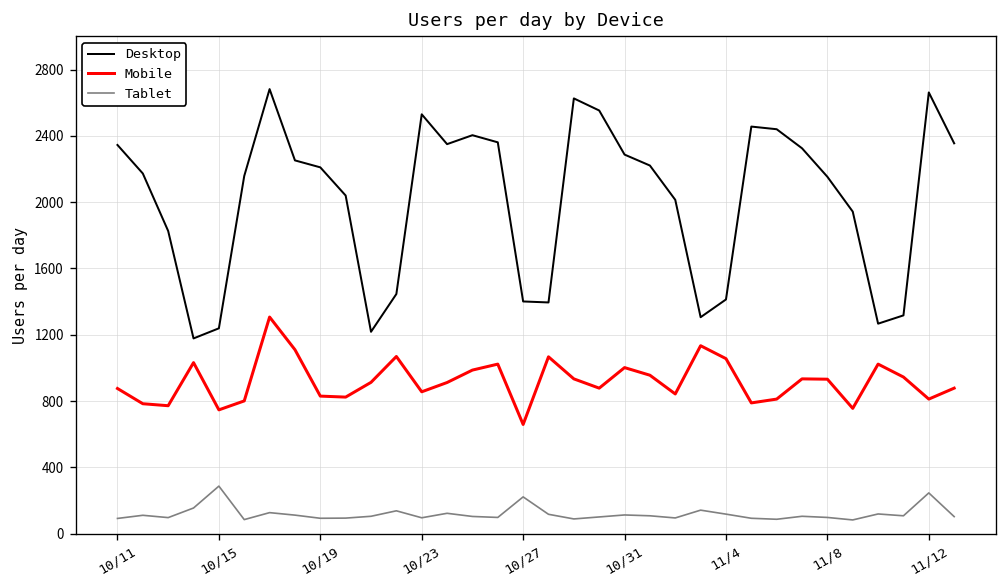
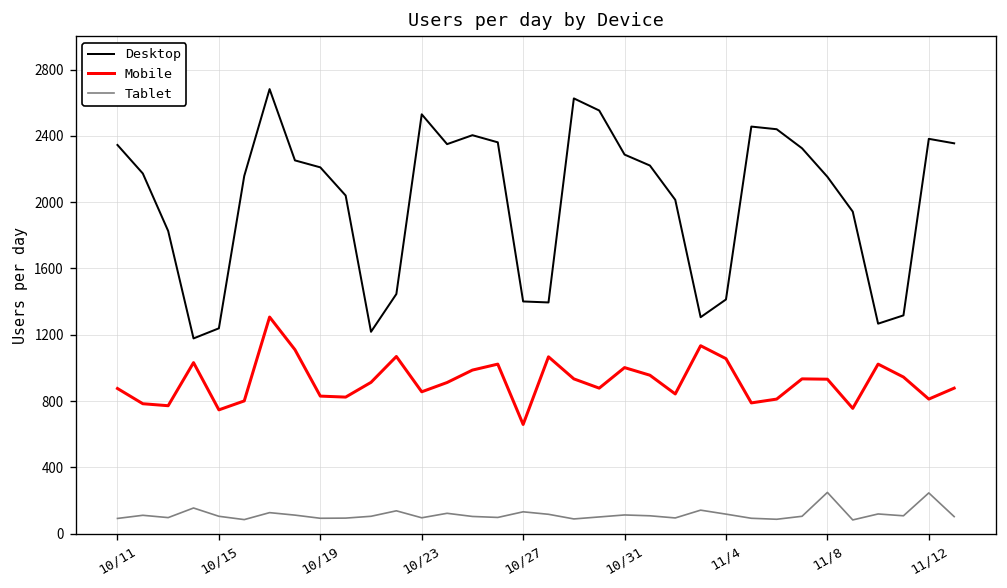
  {
    "Desktop": {
      "10/11": 2350,
      "10/15": 1240,
      "10/19": 2210,
      "10/23": 2530,
      "10/27": 1400,
      "10/31": 2290,
      "11/4": 1410,
      "11/8": 2150,
-     "11/12": 2660
+     "11/12": 2380
    },
    "Mobile": {
      "10/11": 880,
      "10/15": 750,
      "10/19": 830,
      "10/23": 860,
      "10/27": 660,
      "10/31": 1000,
      "11/4": 1060,
      "11/8": 930,
      "11/12": 810
    },
    "Tablet": {
      "10/11": 90,
-     "10/15": 290,
+     "10/15": 110,
      "10/19": 90,
      "10/23": 100,
-     "10/27": 220,
+     "10/27": 130,
      "10/31": 110,
      "11/4": 120,
-     "11/8": 100,
+     "11/8": 250,
      "11/12": 250
    }
  }
